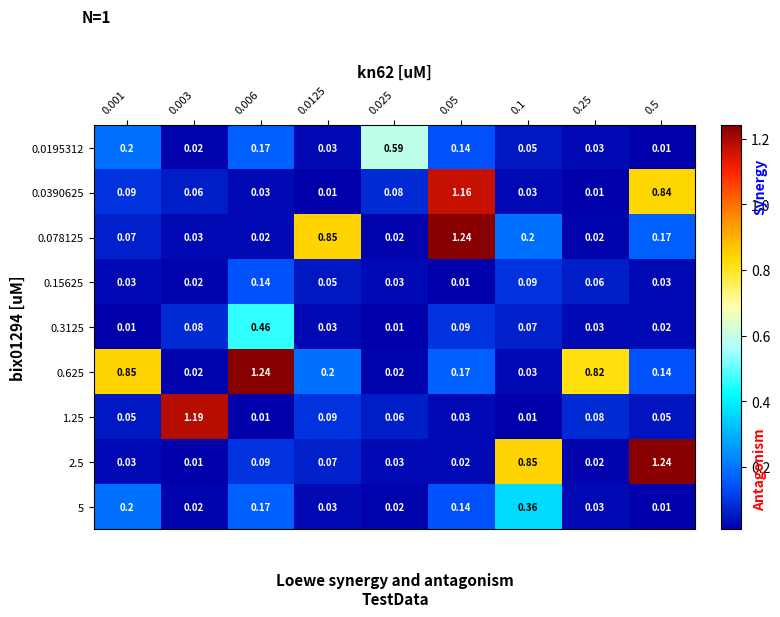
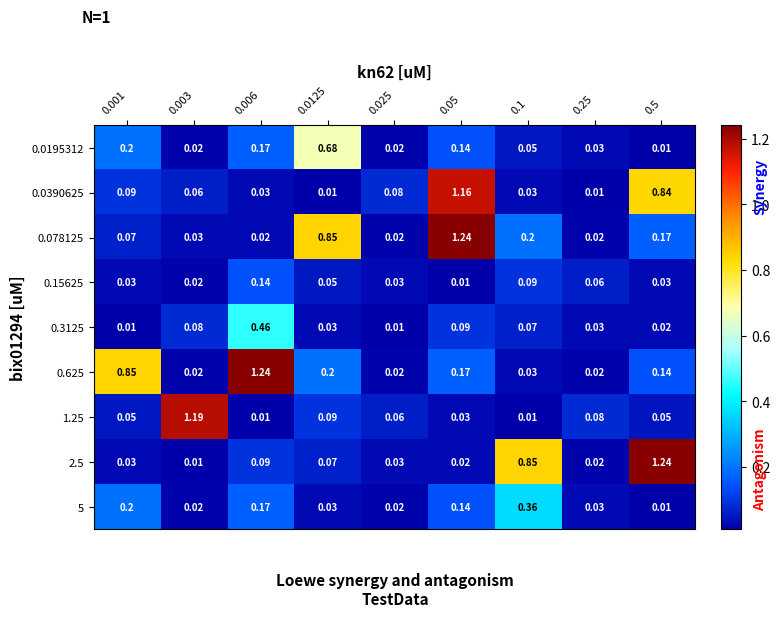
  {
    "0.0195312": {
      "0.001": 0.2,
      "0.003": 0.02,
      "0.006": 0.17,
-     "0.0125": 0.03,
-     "0.025": 0.59,
+     "0.0125": 0.68,
+     "0.025": 0.02,
      "0.05": 0.14,
      "0.1": 0.05,
      "0.25": 0.03,
      "0.5": 0.01
    },
    "0.0390625": {
      "0.001": 0.09,
      "0.003": 0.06,
      "0.006": 0.03,
      "0.0125": 0.01,
      "0.025": 0.08,
      "0.05": 1.16,
      "0.1": 0.03,
      "0.25": 0.01,
      "0.5": 0.84
    },
    "0.078125": {
      "0.001": 0.07,
      "0.003": 0.03,
      "0.006": 0.02,
      "0.0125": 0.85,
      "0.025": 0.02,
      "0.05": 1.24,
      "0.1": 0.2,
      "0.25": 0.02,
      "0.5": 0.17
    },
    "0.15625": {
      "0.001": 0.03,
      "0.003": 0.02,
      "0.006": 0.14,
      "0.0125": 0.05,
      "0.025": 0.03,
      "0.05": 0.01,
      "0.1": 0.09,
      "0.25": 0.06,
      "0.5": 0.03
    },
    "0.3125": {
      "0.001": 0.01,
      "0.003": 0.08,
      "0.006": 0.46,
      "0.0125": 0.03,
      "0.025": 0.01,
      "0.05": 0.09,
      "0.1": 0.07,
      "0.25": 0.03,
      "0.5": 0.02
    },
    "0.625": {
      "0.001": 0.85,
      "0.003": 0.02,
      "0.006": 1.24,
      "0.0125": 0.2,
      "0.025": 0.02,
      "0.05": 0.17,
      "0.1": 0.03,
-     "0.25": 0.82,
+     "0.25": 0.02,
      "0.5": 0.14
    },
    "1.25": {
      "0.001": 0.05,
      "0.003": 1.19,
      "0.006": 0.01,
      "0.0125": 0.09,
      "0.025": 0.06,
      "0.05": 0.03,
      "0.1": 0.01,
      "0.25": 0.08,
      "0.5": 0.05
    },
    "2.5": {
      "0.001": 0.03,
      "0.003": 0.01,
      "0.006": 0.09,
      "0.0125": 0.07,
      "0.025": 0.03,
      "0.05": 0.02,
      "0.1": 0.85,
      "0.25": 0.02,
      "0.5": 1.24
    },
    "5": {
      "0.001": 0.2,
      "0.003": 0.02,
      "0.006": 0.17,
      "0.0125": 0.03,
      "0.025": 0.02,
      "0.05": 0.14,
      "0.1": 0.36,
      "0.25": 0.03,
      "0.5": 0.01
    }
  }
